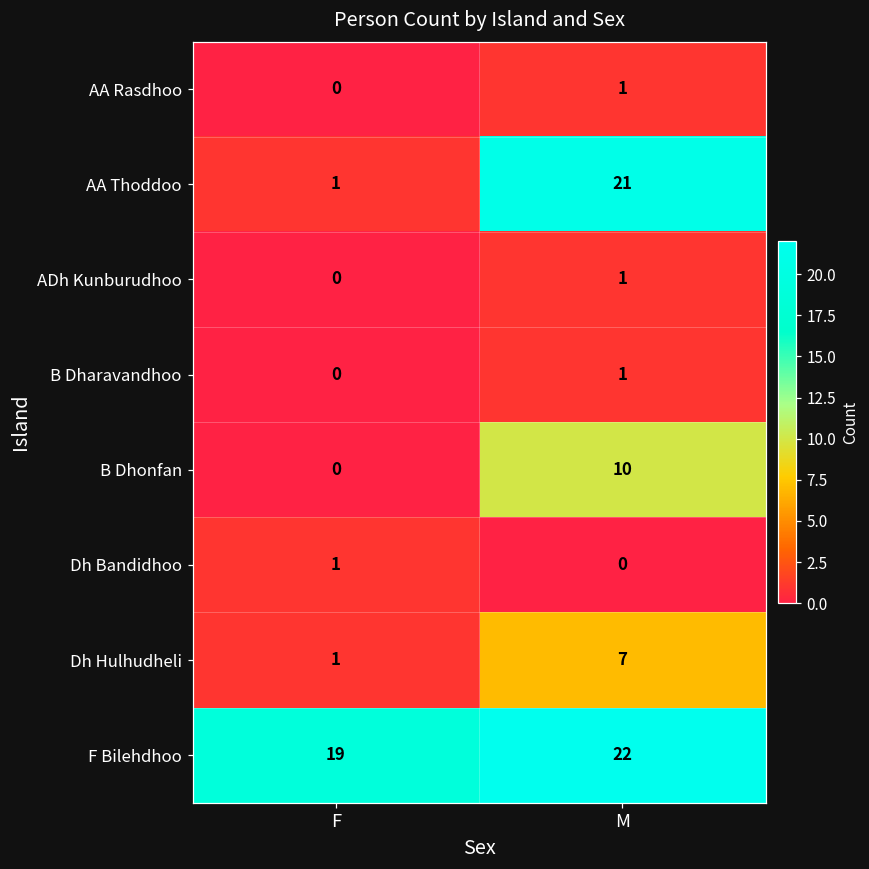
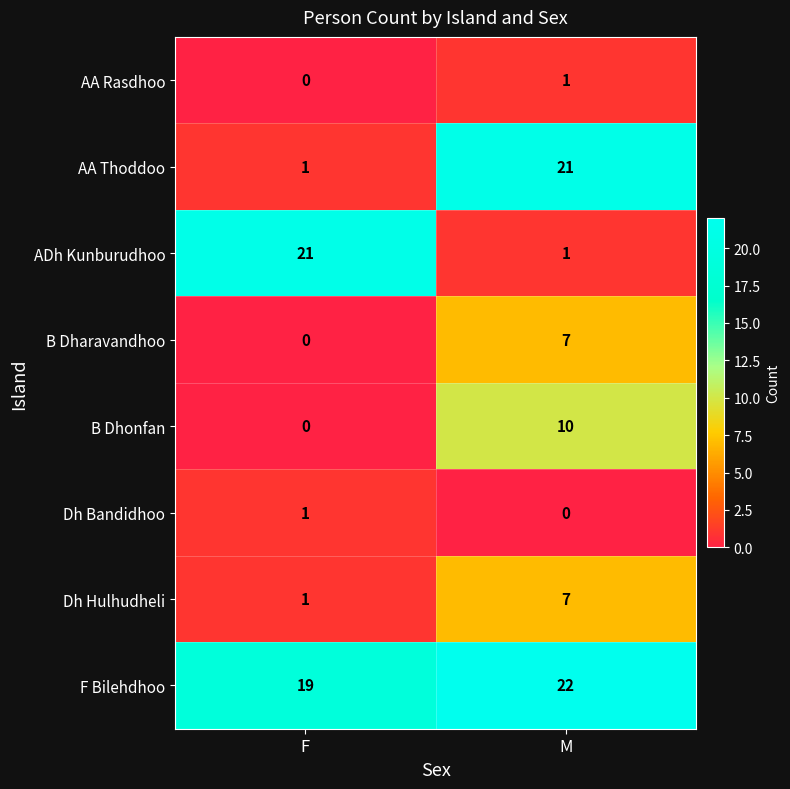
  {
    "AA Rasdhoo": {
      "F": 0,
      "M": 1
    },
    "AA Thoddoo": {
      "F": 1,
      "M": 21
    },
    "ADh Kunburudhoo": {
-     "F": 0,
+     "F": 21,
      "M": 1
    },
    "B Dharavandhoo": {
      "F": 0,
-     "M": 1
+     "M": 7
    },
    "B Dhonfan": {
      "F": 0,
      "M": 10
    },
    "Dh Bandidhoo": {
      "F": 1,
      "M": 0
    },
    "Dh Hulhudheli": {
      "F": 1,
      "M": 7
    },
    "F Bilehdhoo": {
      "F": 19,
      "M": 22
    }
  }
